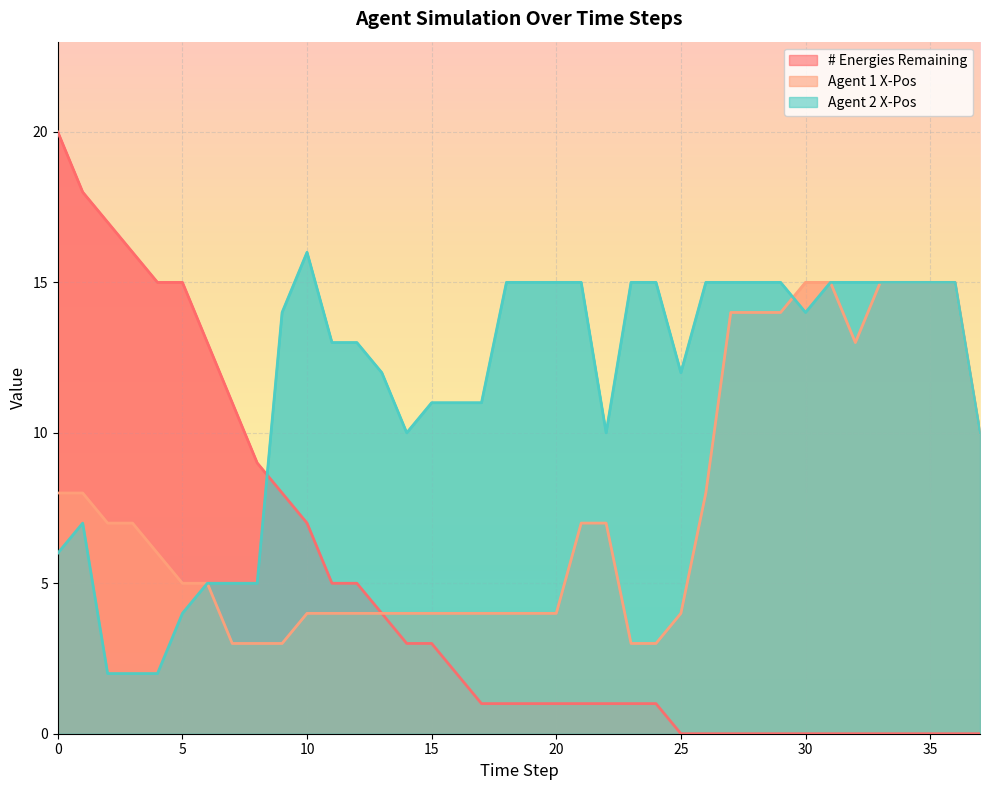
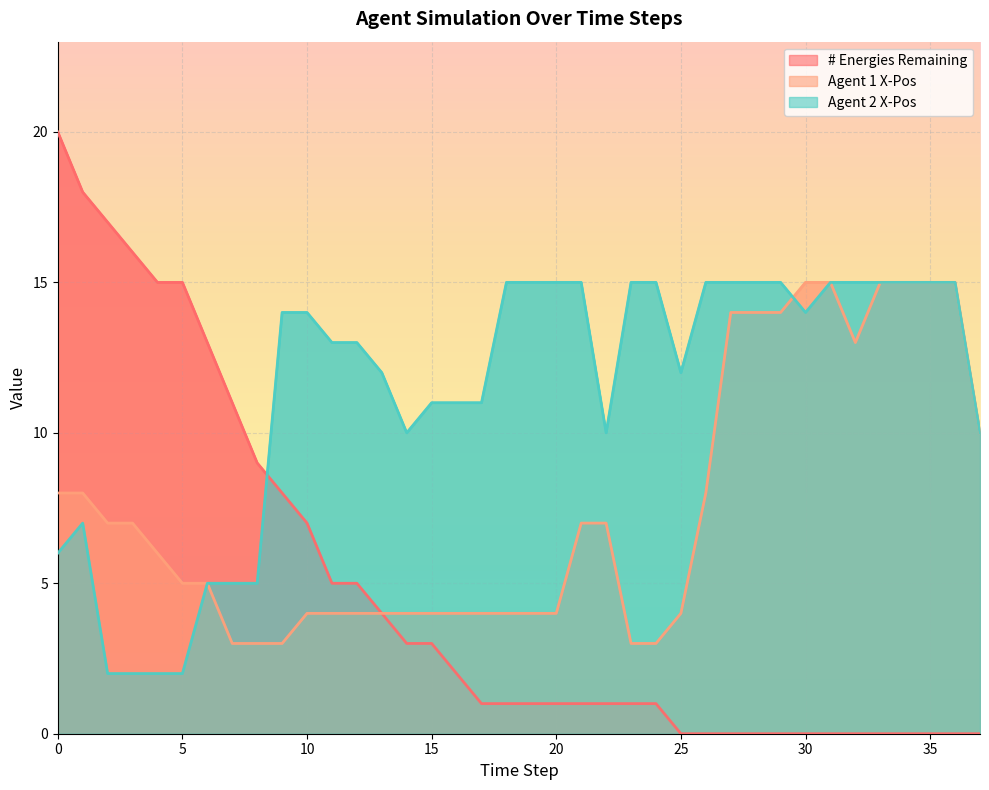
  {
    "Agent 2 X-Pos": {
      "0": 6,
-     "5": 4,
-     "10": 16,
+     "5": 2,
+     "10": 14,
      "15": 11,
      "20": 15,
      "25": 12,
      "30": 14
    }
  }
